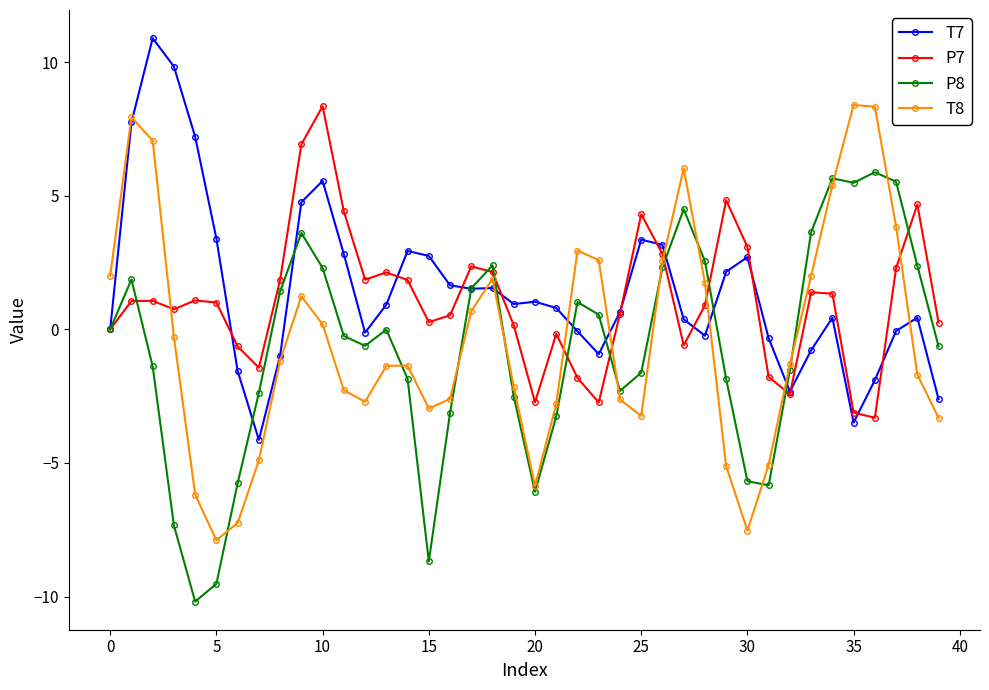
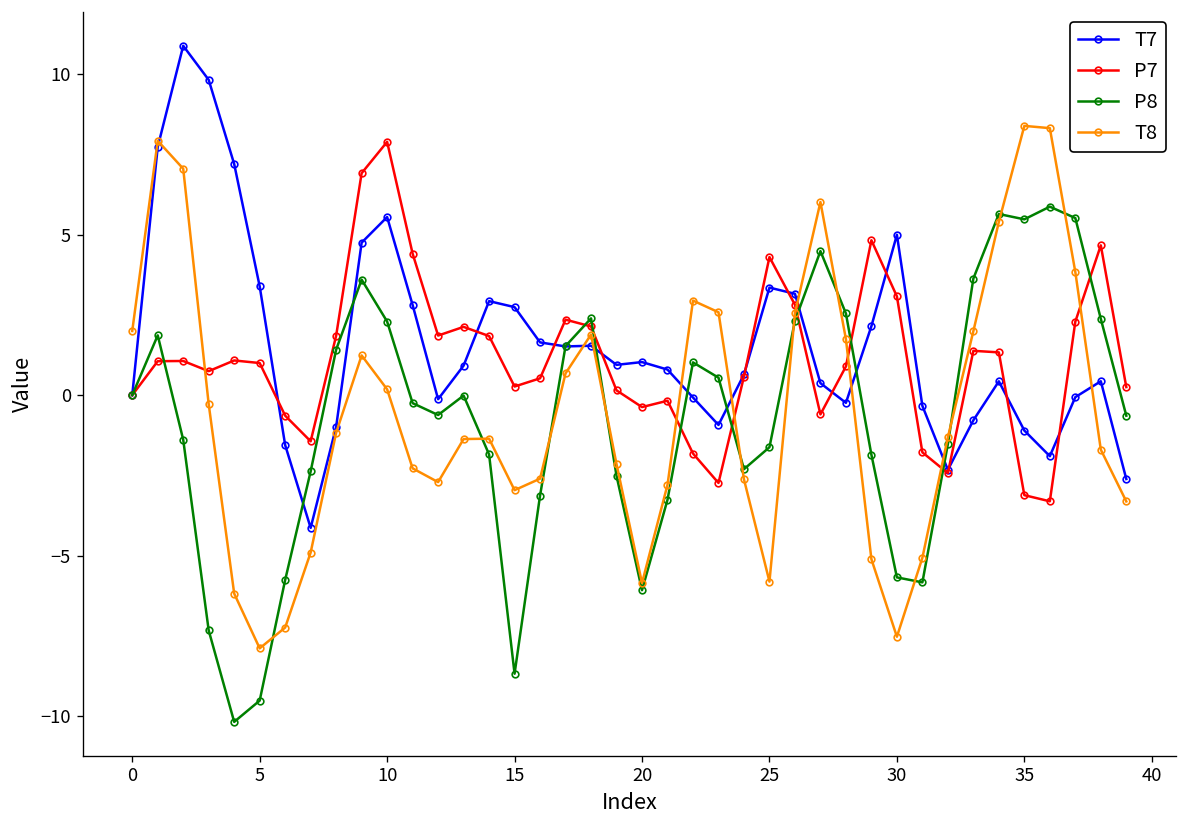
  {
    "T7": {
      "5": 3.4,
      "10": 5.6,
      "15": 2.7,
      "20": 1.0,
      "25": 3.4,
-     "30": 2.7,
-     "35": -3.5
+     "30": 5.0,
+     "35": -1.1
    },
    "P7": {
      "5": 1.0,
-     "10": 8.3,
+     "10": 7.9,
      "15": 0.3,
-     "20": -2.7,
+     "20": -0.4,
      "25": 4.3,
      "30": 3.1,
      "35": -3.1
    },
    "P8": {
      "5": -9.5,
      "10": 2.3,
      "15": -8.7,
      "20": -6.1,
      "25": -1.6,
      "30": -5.7,
      "35": 5.5
    },
    "T8": {
      "0": 2.0,
      "5": -7.9,
      "10": 0.2,
      "15": -3.0,
      "20": -5.9,
-     "25": -3.2,
+     "25": -5.8,
      "30": -7.5,
      "35": 8.4
    }
  }
